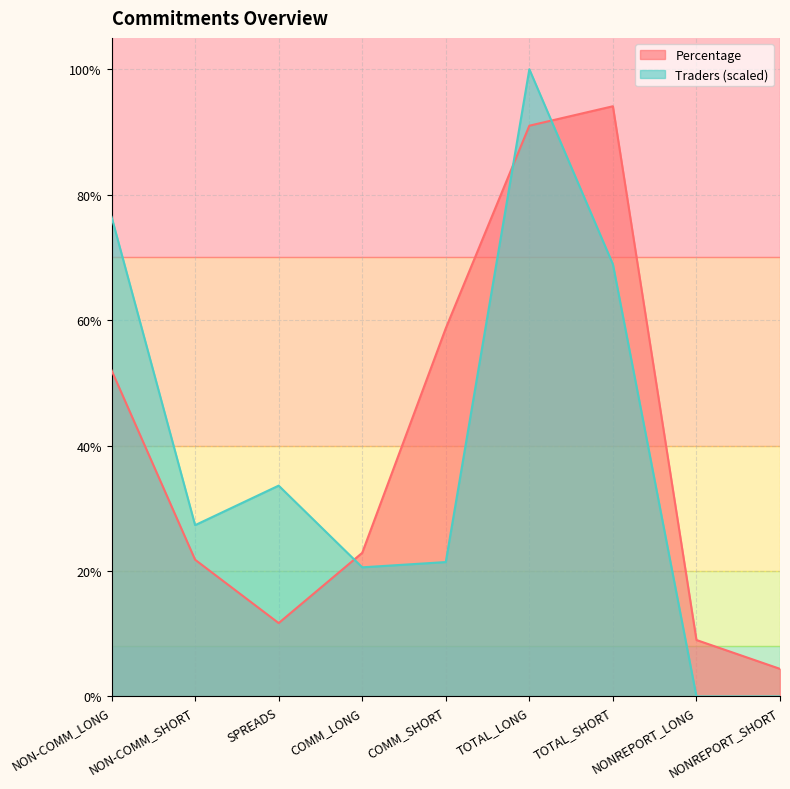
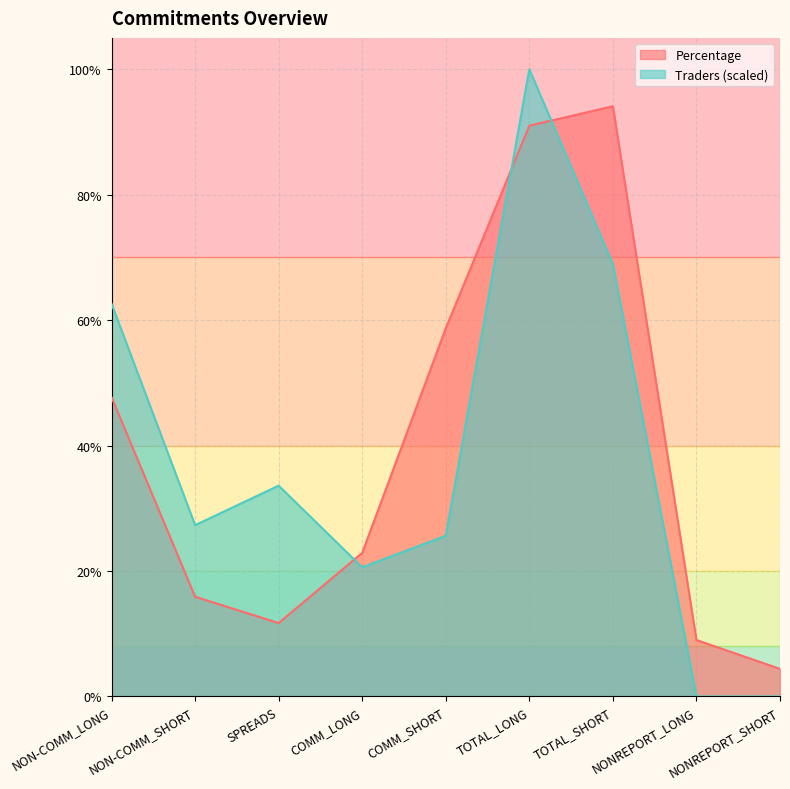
  {
    "Percentage": {
-     "NON-COMM_LONG": "52%",
-     "NON-COMM_SHORT": "22%",
+     "NON-COMM_LONG": "48%",
+     "NON-COMM_SHORT": "16%",
      "SPREADS": "12%",
      "COMM_LONG": "23%",
      "COMM_SHORT": "59%",
      "TOTAL_LONG": "91%",
      "TOTAL_SHORT": "94%",
      "NONREPORT_LONG": "9%",
      "NONREPORT_SHORT": "4%"
    },
    "Traders (scaled)": {
-     "NON-COMM_LONG": "76%",
+     "NON-COMM_LONG": "63%",
      "NON-COMM_SHORT": "27%",
      "SPREADS": "34%",
      "COMM_LONG": "21%",
-     "COMM_SHORT": "21%",
+     "COMM_SHORT": "26%",
      "TOTAL_LONG": "100%",
      "TOTAL_SHORT": "69%",
      "NONREPORT_LONG": "0%",
      "NONREPORT_SHORT": "0%"
    }
  }
